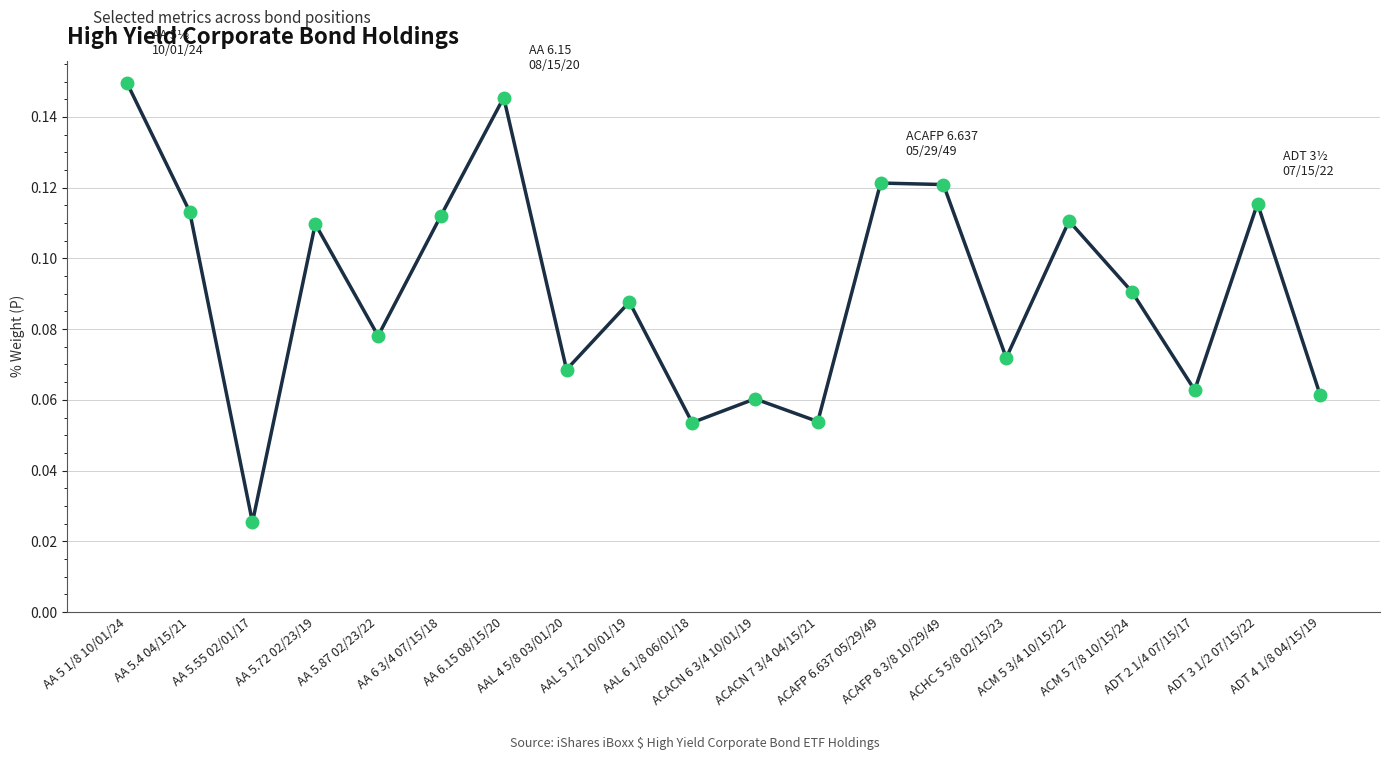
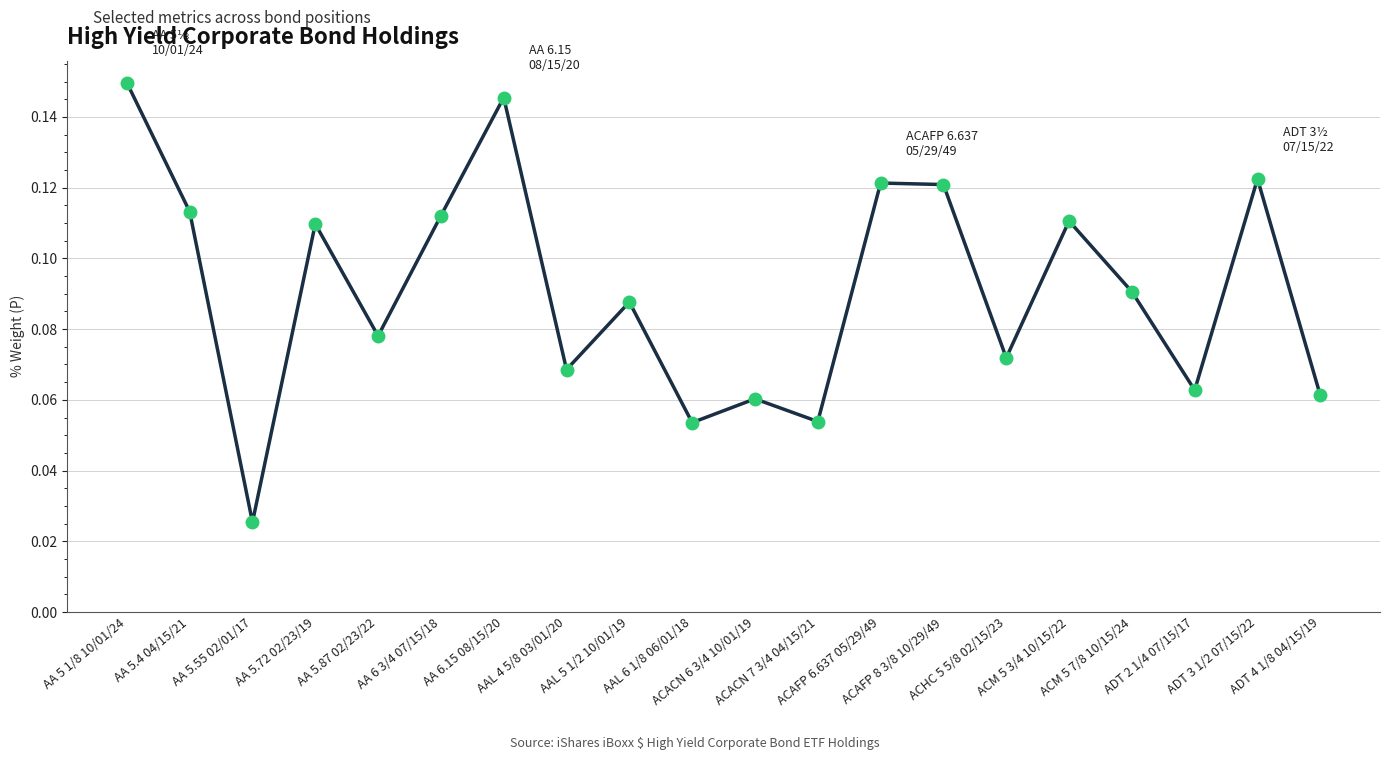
  {
    "AA 5 1/8 10/01/24": 0.150,
    "AA 5.4 04/15/21": 0.113,
    "AA 5.55 02/01/17": 0.025,
    "AA 5.72 02/23/19": 0.110,
    "AA 5.87 02/23/22": 0.078,
    "AA 6 3/4 07/15/18": 0.112,
    "AA 6.15 08/15/20": 0.145,
    "AAL 4 5/8 03/01/20": 0.069,
    "AAL 5 1/2 10/01/19": 0.088,
    "AAL 6 1/8 06/01/18": 0.054,
    "ACACN 6 3/4 10/01/19": 0.060,
    "ACACN 7 3/4 04/15/21": 0.054,
    "ACAFP 6.637 05/29/49": 0.121,
    "ACAFP 8 3/8 10/29/49": 0.121,
    "ACHC 5 5/8 02/15/23": 0.072,
    "ACM 5 3/4 10/15/22": 0.111,
    "ACM 5 7/8 10/15/24": 0.091,
    "ADT 2 1/4 07/15/17": 0.063,
-   "ADT 3 1/2 07/15/22": 0.116,
+   "ADT 3 1/2 07/15/22": 0.122,
    "ADT 4 1/8 04/15/19": 0.061
  }
